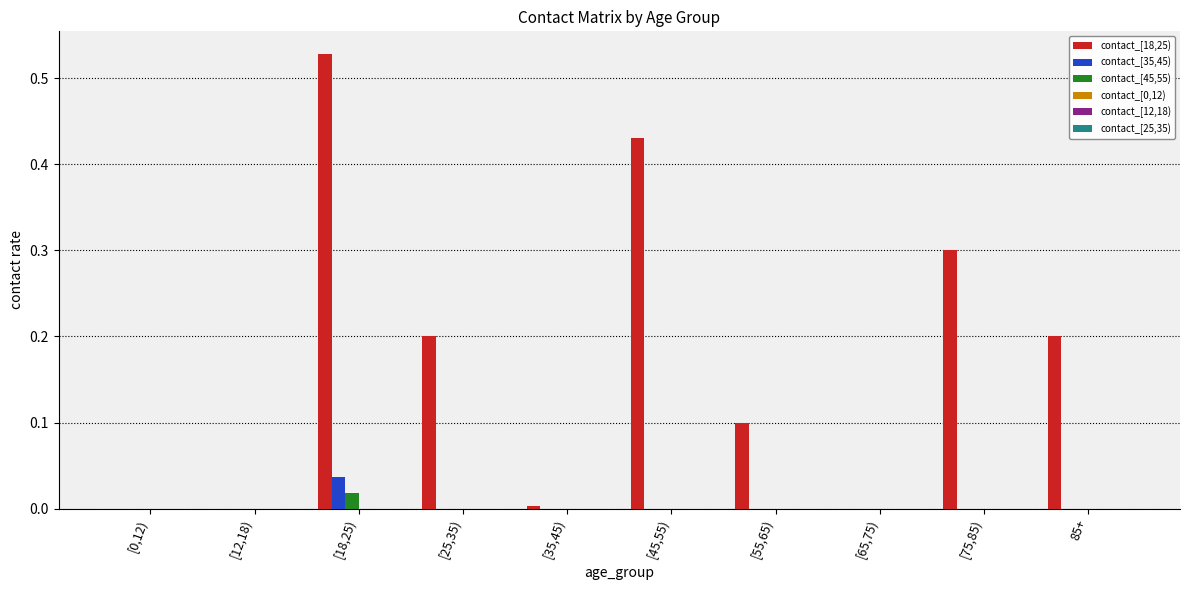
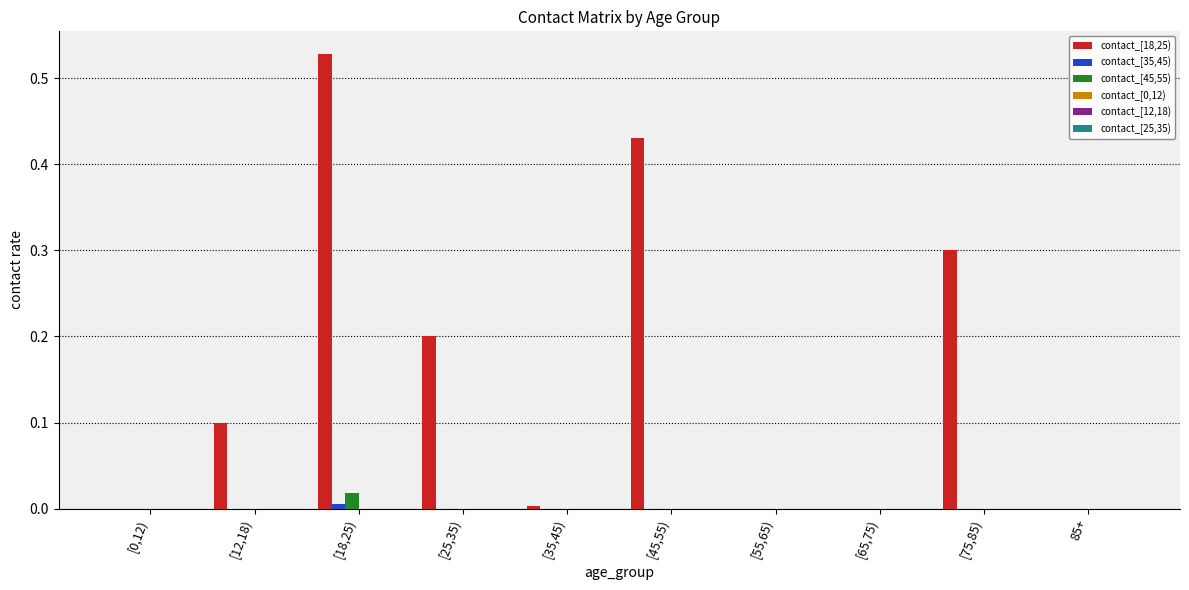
  {
    "contact_[18,25)": {
      "[0,12)": 0.0,
-     "[12,18)": 0.0,
+     "[12,18)": 0.1,
      "[18,25)": 0.53,
      "[25,35)": 0.2,
      "[35,45)": 0.00,
      "[45,55)": 0.43,
-     "[55,65)": 0.1,
+     "[55,65)": 0.0,
      "[65,75)": 0.0,
      "[75,85)": 0.3,
-     "85+": 0.2
+     "85+": 0.0
    },
    "contact_[35,45)": {
      "[0,12)": 0.00,
      "[12,18)": 0.00,
-     "[18,25)": 0.04,
+     "[18,25)": 0.01,
      "[25,35)": 0.00,
      "[35,45)": 0.00,
      "[45,55)": 0.00,
      "[55,65)": 0.00,
      "[65,75)": 0.00,
      "[75,85)": 0.00,
      "85+": 0.00
    },
    "contact_[45,55)": {
      "[0,12)": 0.00,
      "[12,18)": 0.00,
      "[18,25)": 0.02,
      "[25,35)": 0.00,
      "[35,45)": 0.00,
      "[45,55)": 0.00,
      "[55,65)": 0.00,
      "[65,75)": 0.00,
      "[75,85)": 0.00,
      "85+": 0.00
    },
    "contact_[0,12)": {
      "[0,12)": 0.00,
      "[12,18)": 0.00,
      "[18,25)": 0.00,
      "[25,35)": 0.00,
      "[35,45)": 0.00,
      "[45,55)": 0.00,
      "[55,65)": 0.00,
      "[65,75)": 0.00,
      "[75,85)": 0.00,
      "85+": 0.00
    },
    "contact_[12,18)": {
      "[0,12)": 0.00,
      "[12,18)": 0.00,
      "[18,25)": 0.00,
      "[25,35)": 0.00,
      "[35,45)": 0.00,
      "[45,55)": 0.00,
      "[55,65)": 0.00,
      "[65,75)": 0.00,
      "[75,85)": 0.00,
      "85+": 0.00
    },
    "contact_[25,35)": {
      "[0,12)": 0.00,
      "[12,18)": 0.00,
      "[18,25)": 0.00,
      "[25,35)": 0.00,
      "[35,45)": 0.00,
      "[45,55)": 0.00,
      "[55,65)": 0.00,
      "[65,75)": 0.00,
      "[75,85)": 0.00,
      "85+": 0.00
    }
  }
